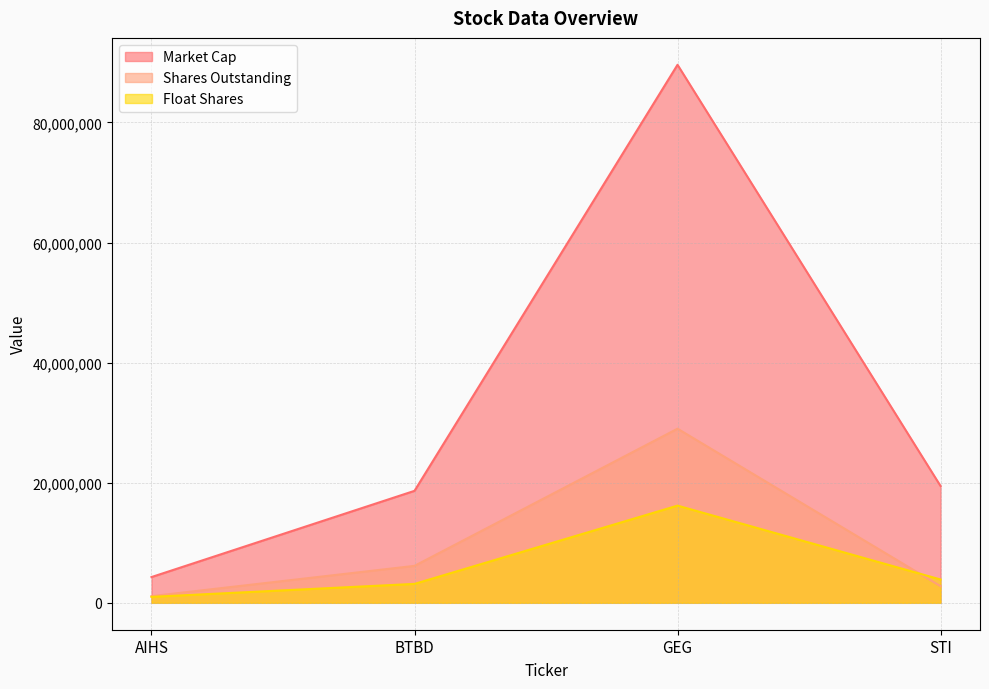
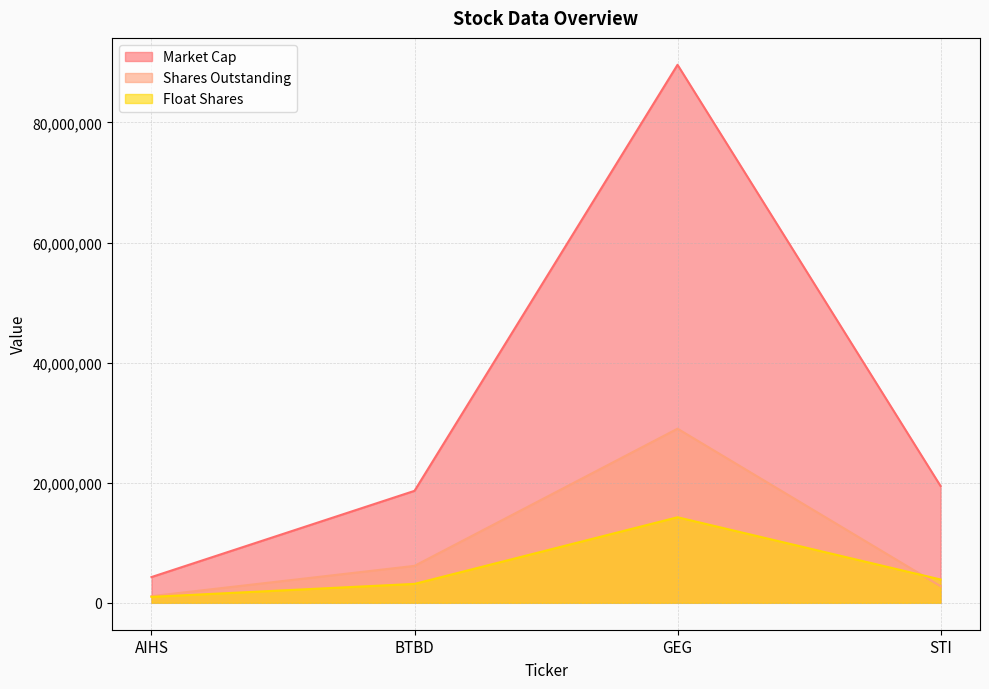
  {
    "Float Shares": {
      "BTBD": "3,000,000",
-     "GEG": "16,000,000",
+     "GEG": "14,000,000",
      "STI": "4,000,000"
    }
  }
